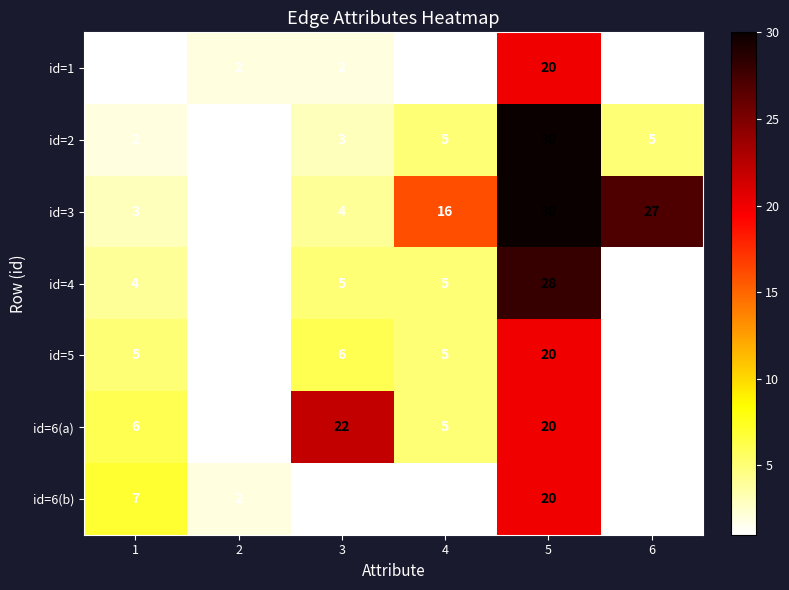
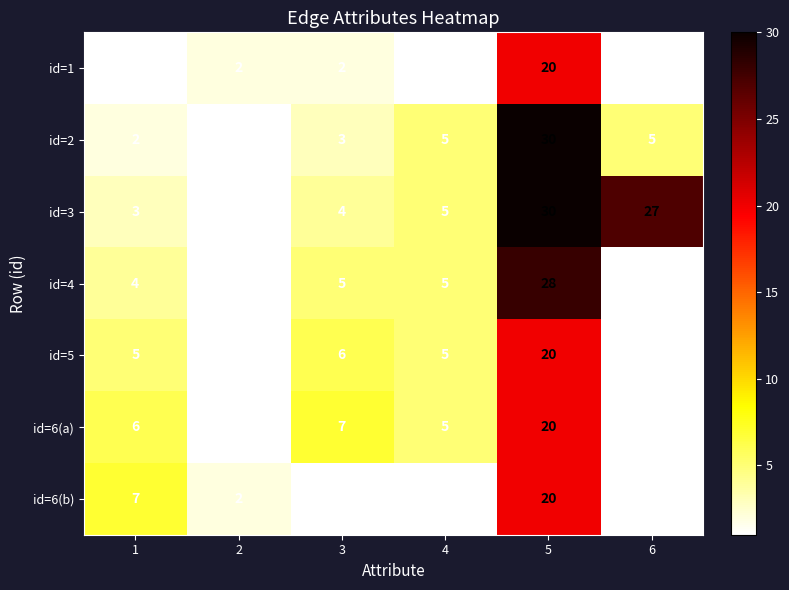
  {
    "id=1": {
      "5": 20
    },
    "id=2": {
      "3": 3,
      "4": 5,
      "6": 5
    },
    "id=3": {
      "1": 3,
      "3": 4,
-     "4": 16,
+     "4": 5,
      "6": 27
    },
    "id=4": {
      "1": 4,
      "3": 5,
      "4": 5,
      "5": 28
    },
    "id=5": {
      "1": 5,
      "3": 6,
      "4": 5,
      "5": 20
    },
    "id=6(a)": {
      "1": 6,
-     "3": 22,
+     "3": 7,
      "4": 5,
      "5": 20
    },
    "id=6(b)": {
      "1": 7,
      "5": 20
    }
  }
